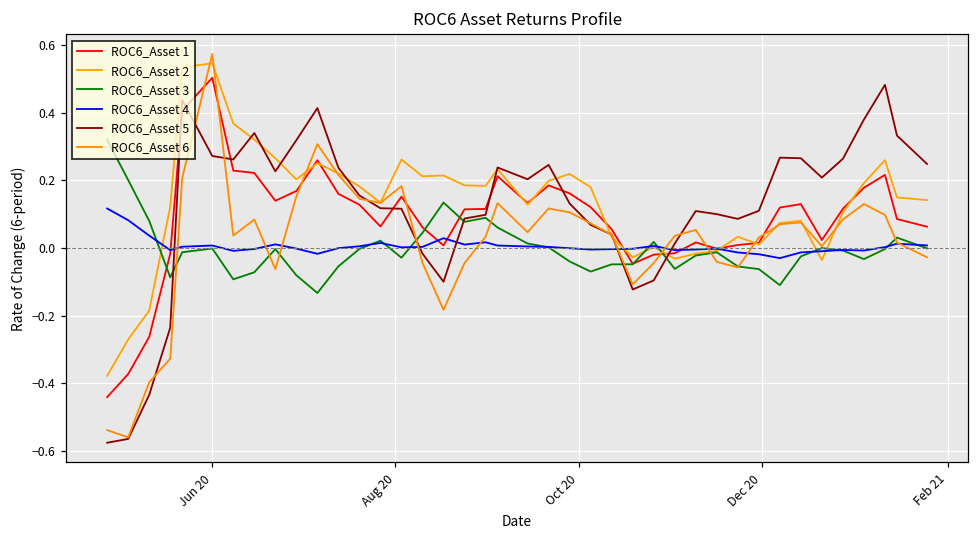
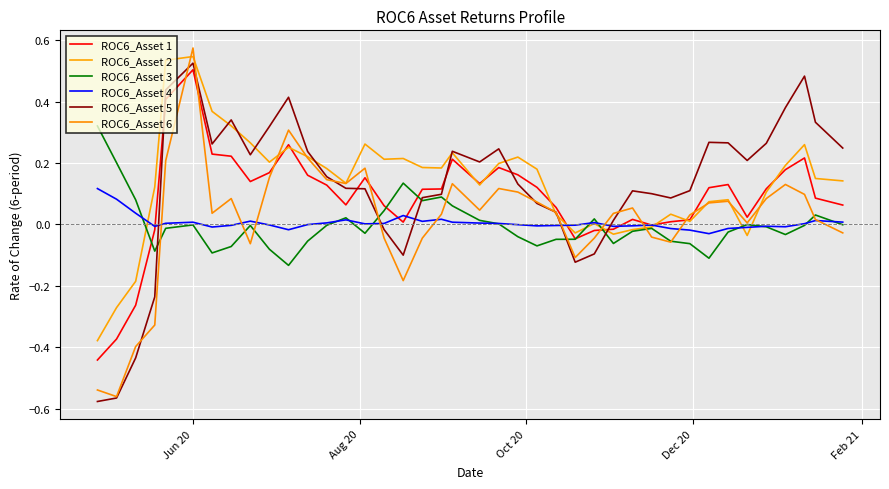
  {
    "ROC6_Asset 1": {
      "Jun 20": 0.50
    },
    "ROC6_Asset 3": {
      "Jun 20": 0.00
    },
    "ROC6_Asset 4": {
      "Jun 20": 0.01
    },
    "ROC6_Asset 5": {
-     "Jun 20": 0.27
+     "Jun 20": 0.53
    }
  }
